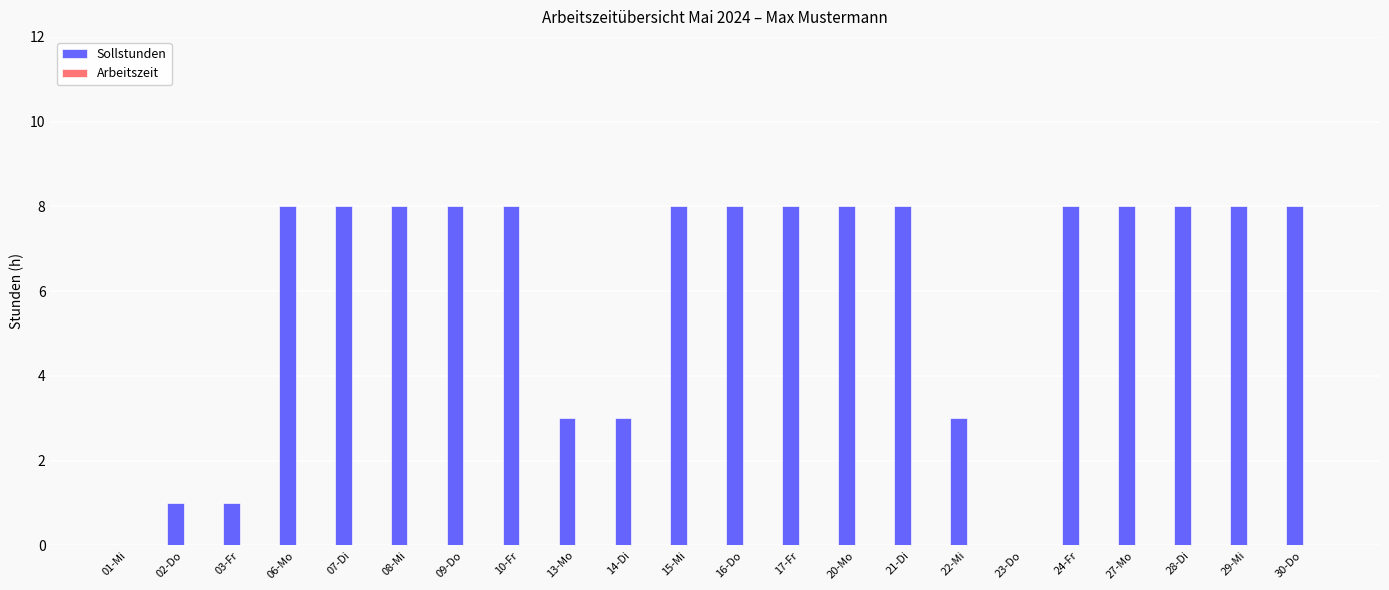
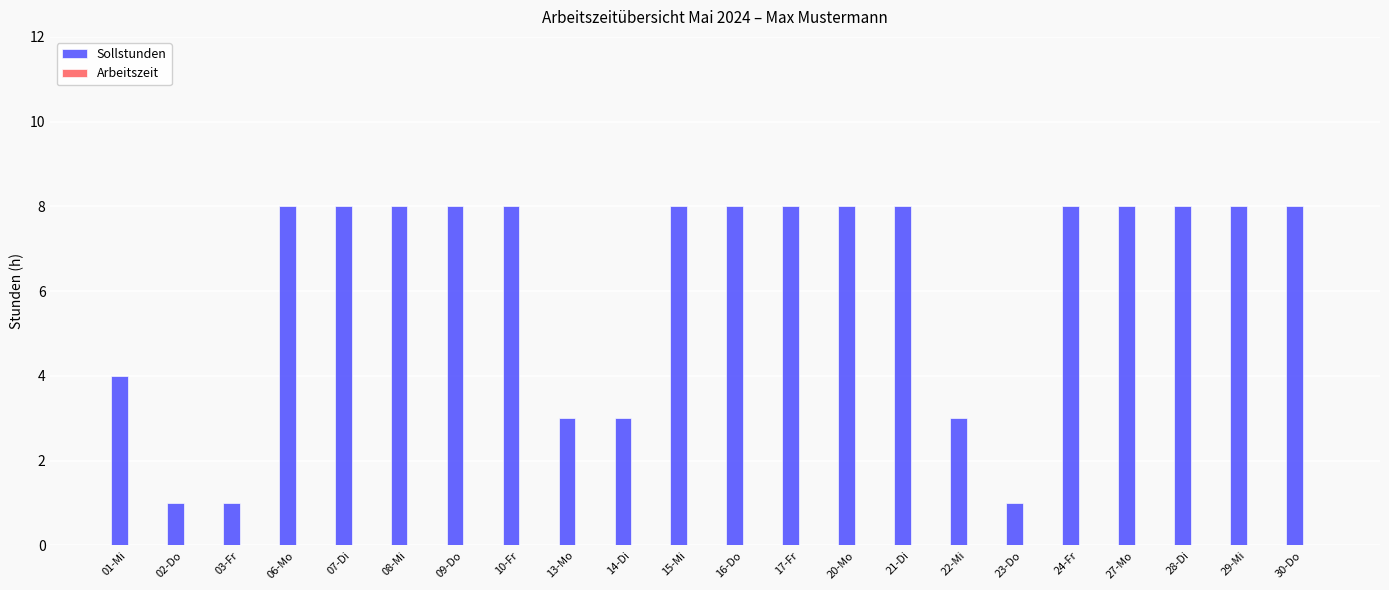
  {
    "Sollstunden": {
-     "01-Mi": 0,
+     "01-Mi": 4,
      "02-Do": 1,
      "03-Fr": 1,
      "06-Mo": 8,
      "07-Di": 8,
      "08-Mi": 8,
      "09-Do": 8,
      "10-Fr": 8,
      "13-Mo": 3,
      "14-Di": 3,
      "15-Mi": 8,
      "16-Do": 8,
      "17-Fr": 8,
      "20-Mo": 8,
      "21-Di": 8,
      "22-Mi": 3,
-     "23-Do": 0,
+     "23-Do": 1,
      "24-Fr": 8,
      "27-Mo": 8,
      "28-Di": 8,
      "29-Mi": 8,
      "30-Do": 8
    },
    "Arbeitszeit": {
      "01-Mi": 0,
      "02-Do": 0,
      "03-Fr": 0,
      "06-Mo": 0,
      "07-Di": 0,
      "08-Mi": 0,
      "09-Do": 0,
      "10-Fr": 0,
      "13-Mo": 0,
      "14-Di": 0,
      "15-Mi": 0,
      "16-Do": 0,
      "17-Fr": 0,
      "20-Mo": 0,
      "21-Di": 0,
      "22-Mi": 0,
      "23-Do": 0,
      "24-Fr": 0,
      "27-Mo": 0,
      "28-Di": 0,
      "29-Mi": 0,
      "30-Do": 0
    }
  }
